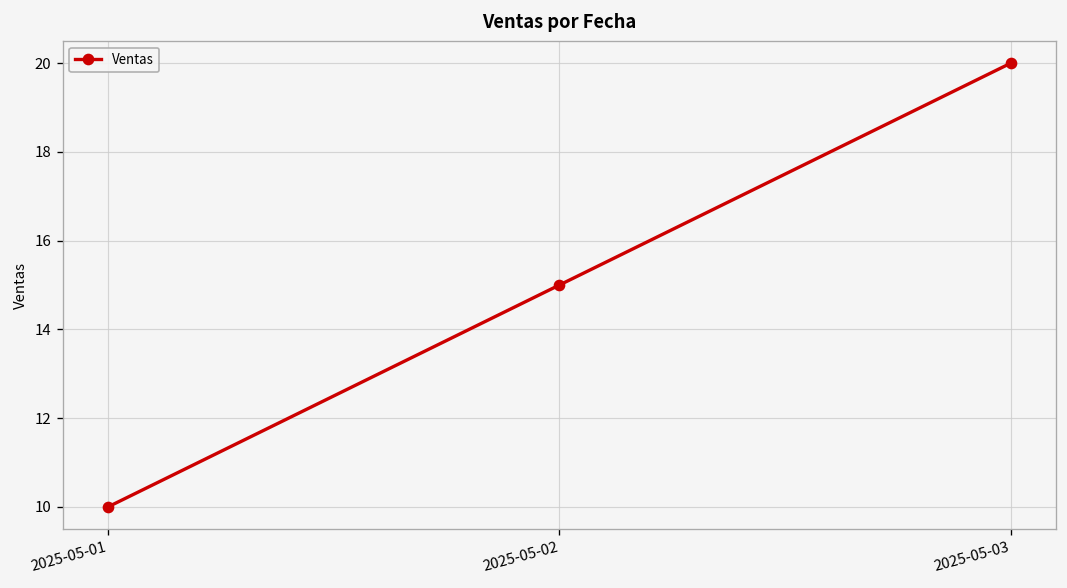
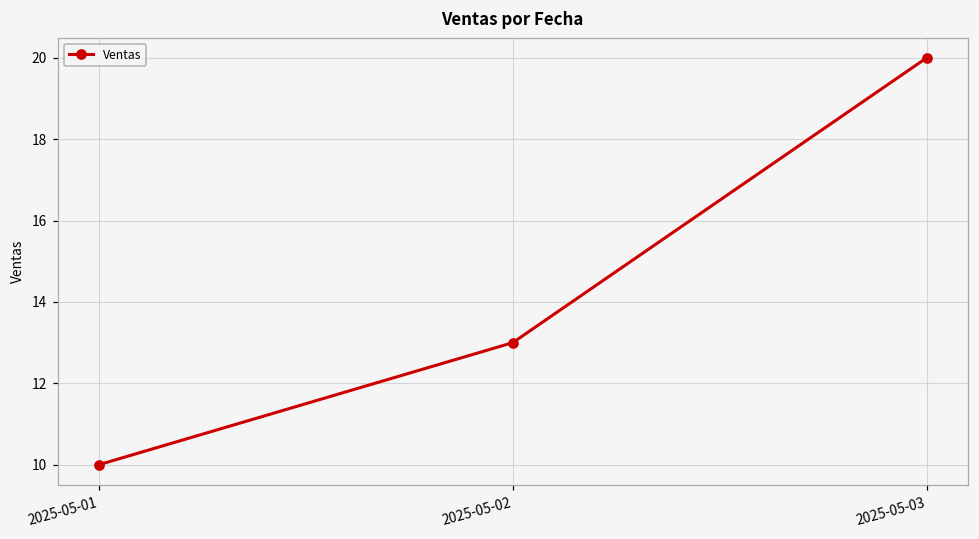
  {
    "2025-05-01": 10,
-   "2025-05-02": 15,
+   "2025-05-02": 13,
    "2025-05-03": 20
  }
